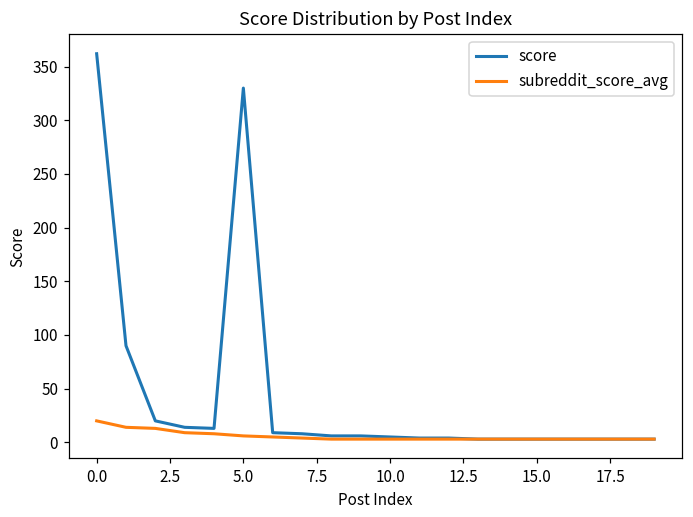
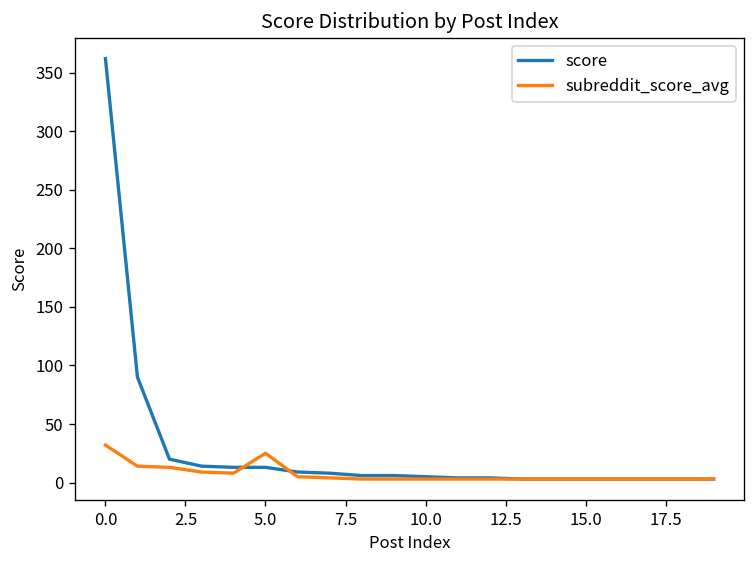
  {
    "score": {
      "0.0": 360,
-     "5.0": 330
+     "5.0": 10
    },
    "subreddit_score_avg": {
-     "0.0": 20,
-     "5.0": 10
+     "0.0": 30,
+     "5.0": 30
    }
  }
